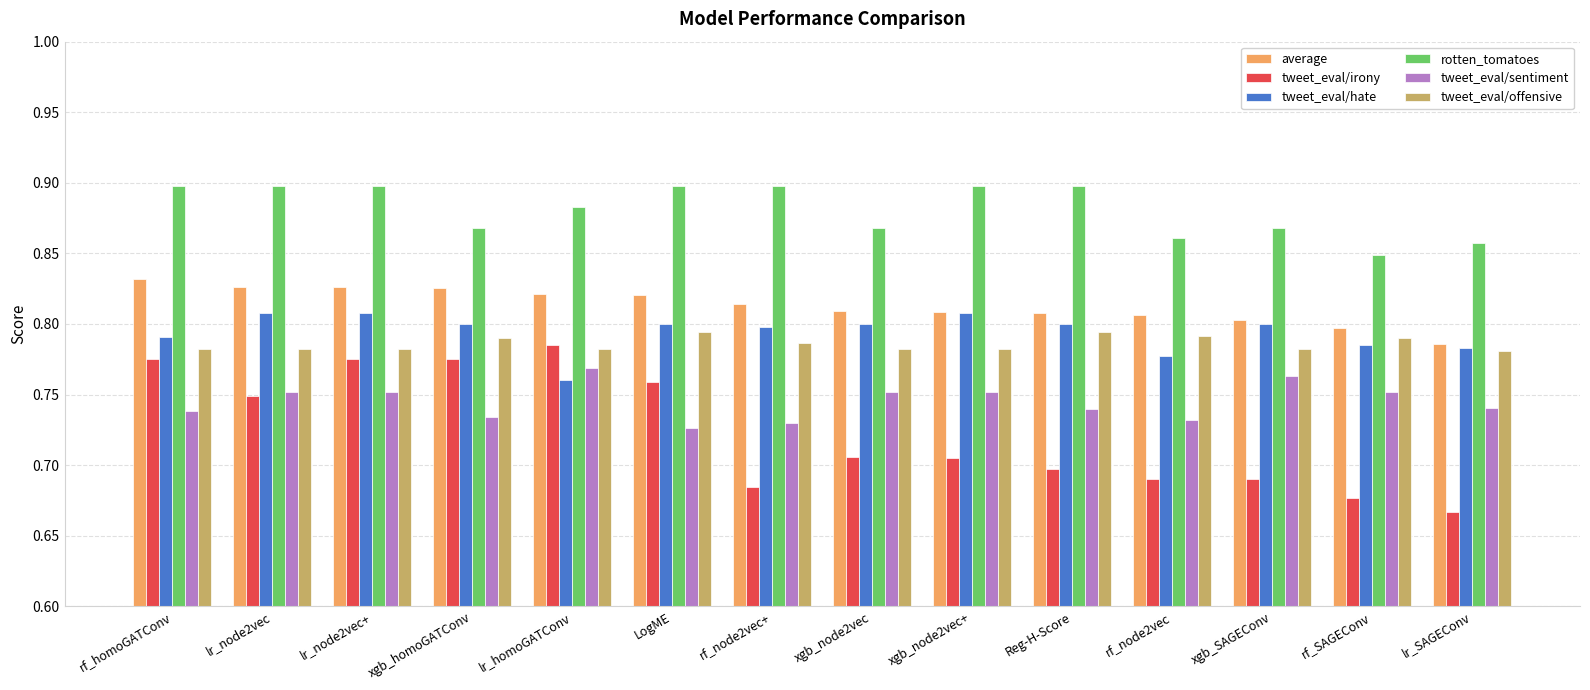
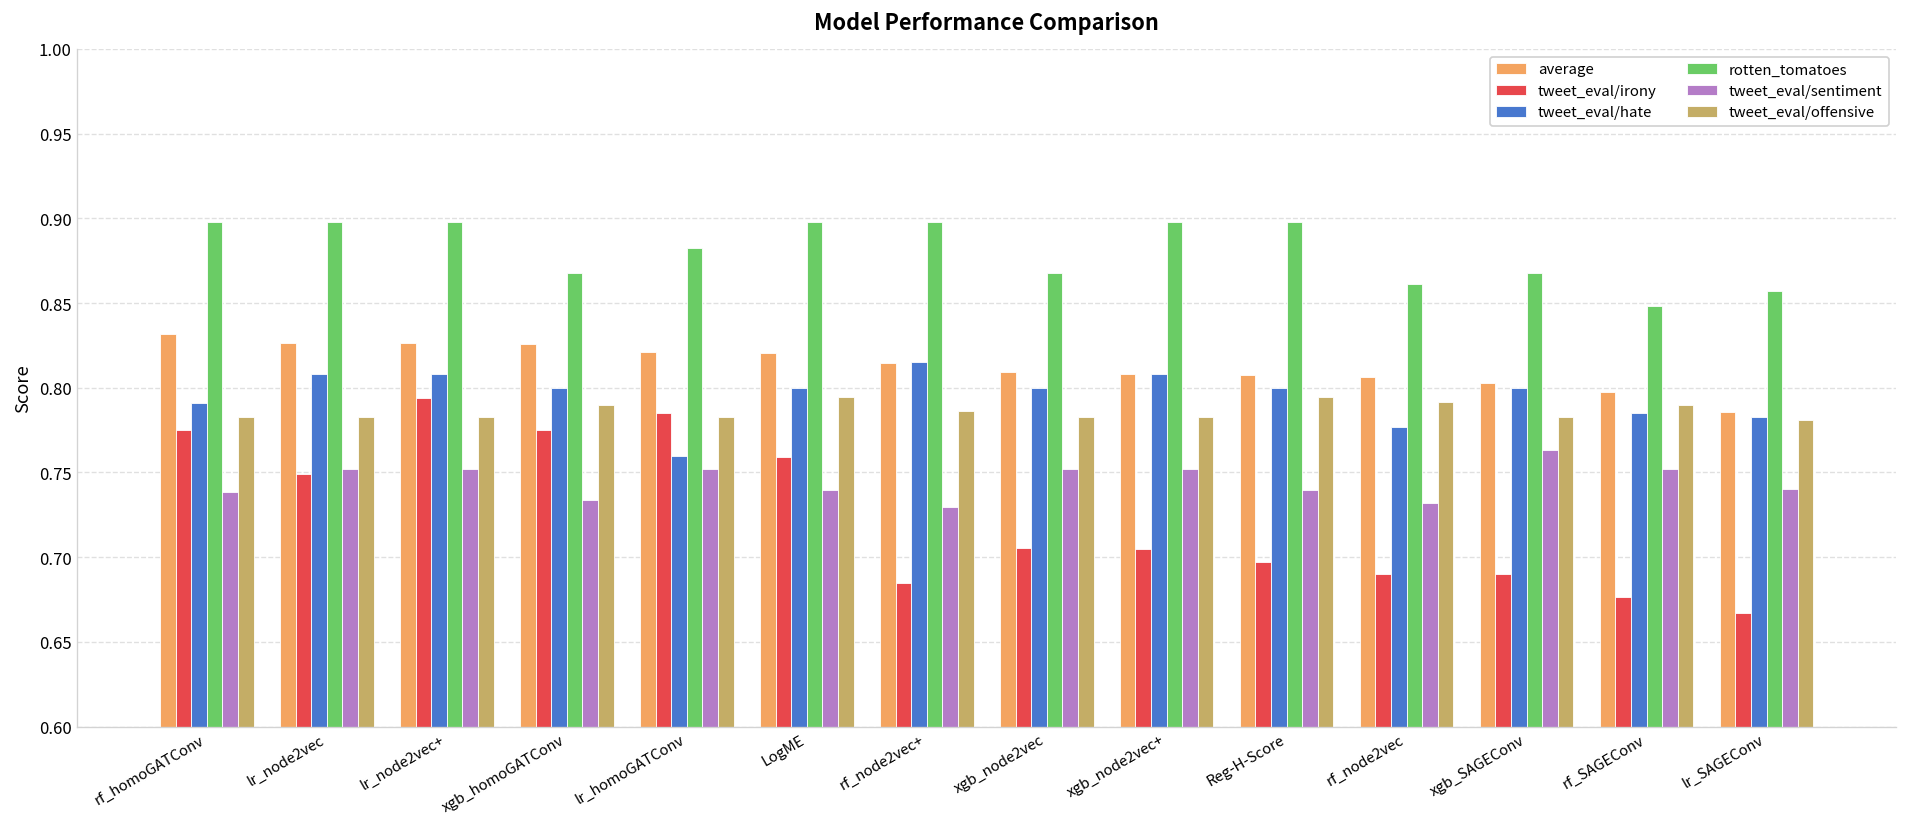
  {
    "tweet_eval/irony": {
      "rf_homoGATConv": 0.775,
      "lr_node2vec": 0.749,
-     "lr_node2vec+": 0.775,
+     "lr_node2vec+": 0.794,
      "xgb_homoGATConv": 0.775,
      "lr_homoGATConv": 0.785,
      "LogME": 0.759,
      "rf_node2vec+": 0.685,
      "xgb_node2vec": 0.706,
      "xgb_node2vec+": 0.705,
      "Reg-H-Score": 0.697,
      "rf_node2vec": 0.690,
      "xgb_SAGEConv": 0.690,
      "rf_SAGEConv": 0.676,
      "lr_SAGEConv": 0.667
    },
    "tweet_eval/hate": {
      "rf_homoGATConv": 0.791,
      "lr_node2vec": 0.808,
      "lr_node2vec+": 0.808,
      "xgb_homoGATConv": 0.800,
      "lr_homoGATConv": 0.760,
      "LogME": 0.800,
-     "rf_node2vec+": 0.798,
+     "rf_node2vec+": 0.815,
      "xgb_node2vec": 0.800,
      "xgb_node2vec+": 0.808,
      "Reg-H-Score": 0.800,
      "rf_node2vec": 0.777,
      "xgb_SAGEConv": 0.800,
      "rf_SAGEConv": 0.785,
      "lr_SAGEConv": 0.783
    },
    "rotten_tomatoes": {
      "rf_homoGATConv": 0.898,
      "lr_node2vec": 0.898,
      "lr_node2vec+": 0.898,
      "xgb_homoGATConv": 0.868,
      "lr_homoGATConv": 0.883,
      "LogME": 0.898,
      "rf_node2vec+": 0.898,
      "xgb_node2vec": 0.868,
      "xgb_node2vec+": 0.898,
      "Reg-H-Score": 0.898,
      "rf_node2vec": 0.861,
      "xgb_SAGEConv": 0.868,
      "rf_SAGEConv": 0.849,
      "lr_SAGEConv": 0.857
    },
    "tweet_eval/sentiment": {
      "rf_homoGATConv": 0.739,
      "lr_node2vec": 0.752,
      "lr_node2vec+": 0.752,
      "xgb_homoGATConv": 0.734,
-     "lr_homoGATConv": 0.769,
-     "LogME": 0.727,
+     "lr_homoGATConv": 0.752,
+     "LogME": 0.740,
      "rf_node2vec+": 0.730,
      "xgb_node2vec": 0.752,
      "xgb_node2vec+": 0.752,
      "Reg-H-Score": 0.740,
      "rf_node2vec": 0.732,
      "xgb_SAGEConv": 0.763,
      "rf_SAGEConv": 0.752,
      "lr_SAGEConv": 0.741
    }
  }
